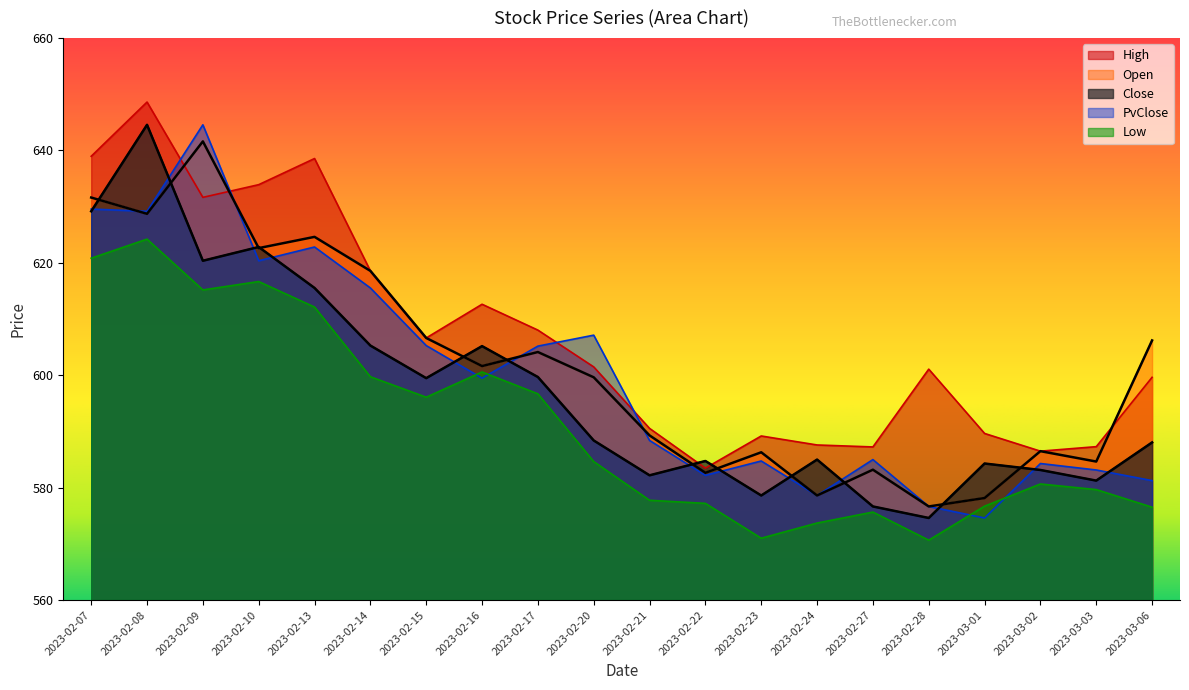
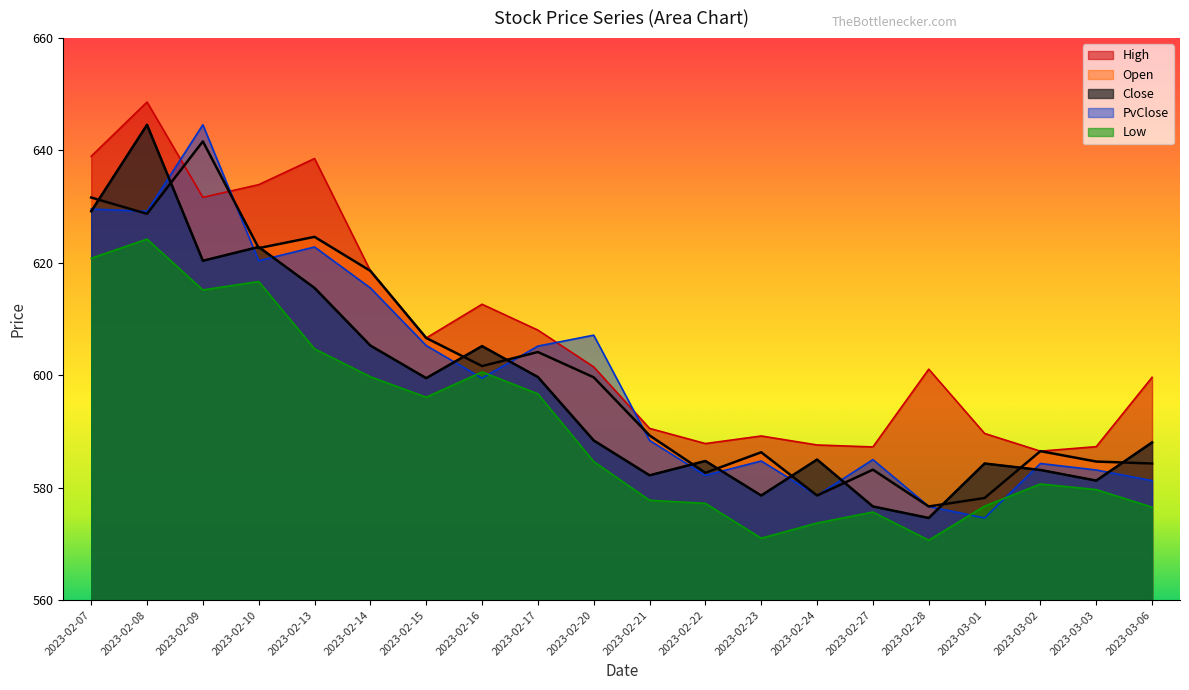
  {
    "High": {
      "2023-02-07": 639,
      "2023-02-08": 649,
      "2023-02-09": 632,
      "2023-02-10": 634,
      "2023-02-13": 639,
      "2023-02-16": 613,
      "2023-02-17": 608,
      "2023-02-20": 601,
      "2023-02-21": 591,
-     "2023-02-22": 583,
+     "2023-02-22": 588,
      "2023-02-23": 589,
      "2023-02-24": 588,
      "2023-02-27": 587,
      "2023-02-28": 601,
      "2023-03-01": 590,
      "2023-03-03": 587,
      "2023-03-06": 600
    },
    "Open": {
      "2023-02-07": 632,
      "2023-02-09": 642,
      "2023-02-13": 625,
      "2023-02-16": 602,
      "2023-02-17": 604,
      "2023-02-20": 600,
      "2023-02-21": 589,
      "2023-02-23": 586,
      "2023-02-27": 583,
      "2023-03-01": 578,
      "2023-03-03": 585,
-     "2023-03-06": 606
+     "2023-03-06": 584
    },
    "Close": {
      "2023-02-08": 645,
      "2023-02-09": 620,
      "2023-02-13": 616,
      "2023-02-14": 605,
      "2023-02-15": 599,
      "2023-02-16": 605,
      "2023-02-17": 600,
      "2023-02-20": 588,
      "2023-02-21": 582,
      "2023-02-22": 585,
      "2023-02-23": 579,
      "2023-02-24": 585,
      "2023-02-27": 577,
      "2023-02-28": 575,
      "2023-03-01": 584,
      "2023-03-02": 583,
      "2023-03-03": 581,
      "2023-03-06": 588
    },
    "PvClose": {
      "2023-02-09": 645,
      "2023-02-10": 620,
      "2023-02-13": 623,
      "2023-02-14": 616,
      "2023-02-15": 605,
      "2023-02-16": 599,
      "2023-02-17": 605,
      "2023-02-20": 607,
      "2023-02-21": 588,
      "2023-02-23": 585,
      "2023-02-27": 585,
      "2023-03-01": 575,
      "2023-03-02": 584,
      "2023-03-03": 583,
      "2023-03-06": 581
    },
    "Low": {
      "2023-02-07": 621,
      "2023-02-08": 624,
      "2023-02-09": 615,
      "2023-02-10": 617,
-     "2023-02-13": 612,
+     "2023-02-13": 605,
      "2023-02-14": 600,
      "2023-02-15": 596,
      "2023-02-16": 601,
      "2023-02-17": 597,
      "2023-02-20": 585,
      "2023-02-21": 578,
      "2023-02-22": 577,
      "2023-02-23": 571,
      "2023-02-24": 574,
      "2023-02-27": 576,
      "2023-02-28": 571,
      "2023-03-01": 577,
      "2023-03-02": 581,
      "2023-03-03": 580,
      "2023-03-06": 577
    }
  }
